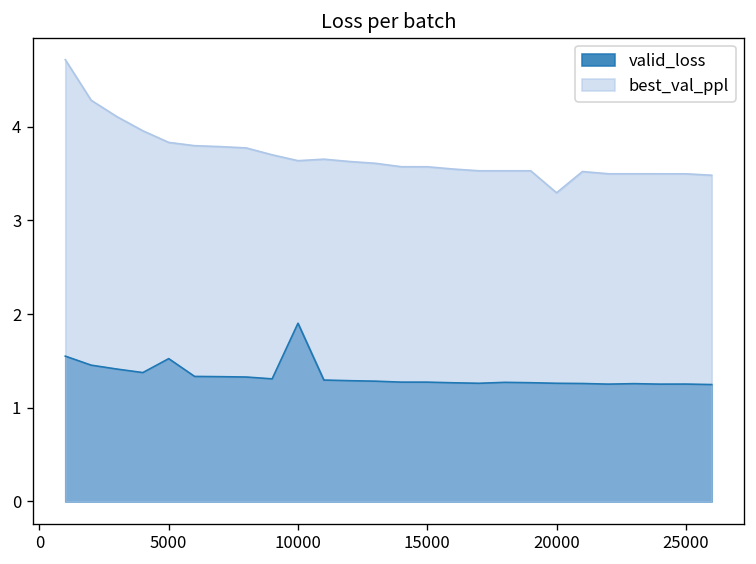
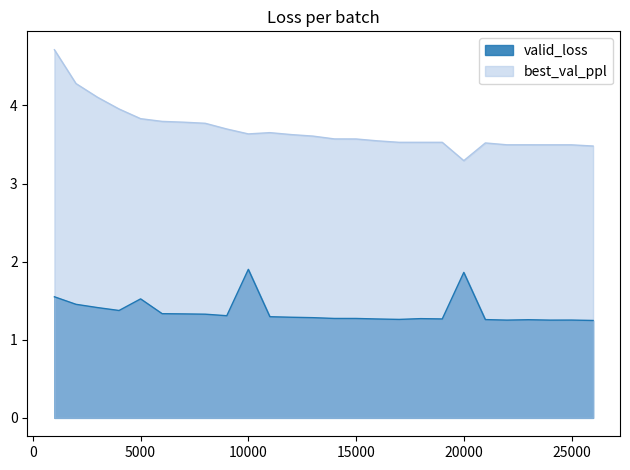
  {
    "valid_loss": {
      "5000": 1.5,
      "10000": 1.9,
      "15000": 1.3,
-     "20000": 1.3,
+     "20000": 1.9,
      "25000": 1.3
    },
    "best_val_ppl": {
      "5000": 3.8,
      "10000": 3.6,
      "15000": 3.6,
      "20000": 3.3,
      "25000": 3.5
    }
  }
